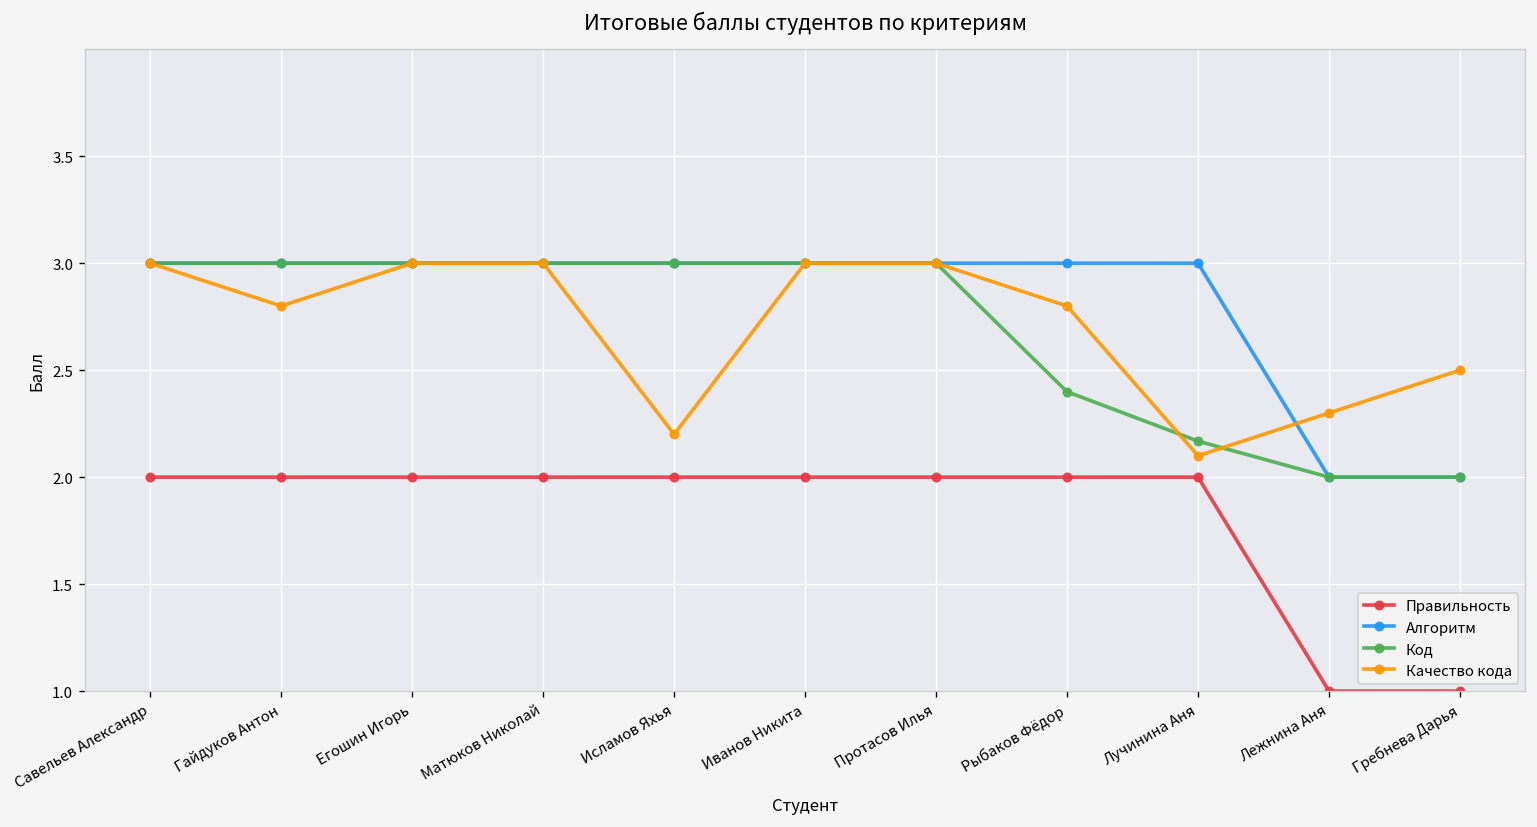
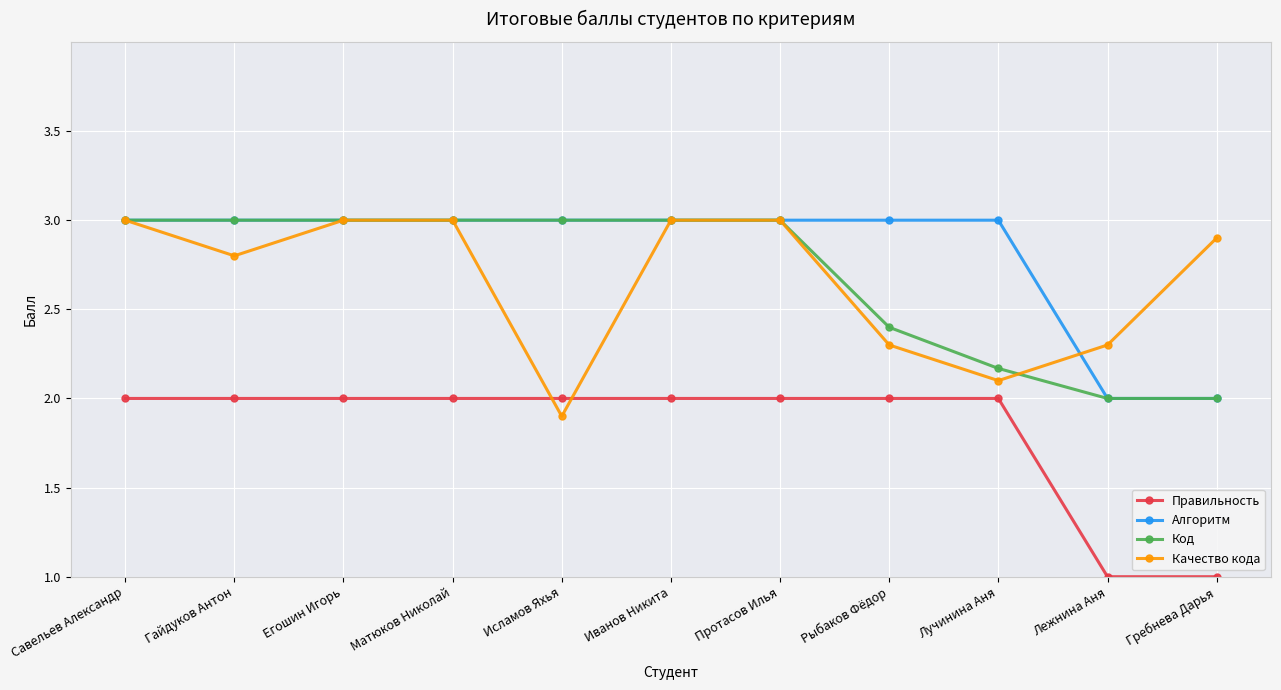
  {
    "Правильность": {
      "Савельев Александр": 2.0,
      "Гайдуков Антон": 2.0,
      "Егошин Игорь": 2.0,
      "Матюков Николай": 2.0,
      "Исламов Яхья": 2.0,
      "Иванов Никита": 2.0,
      "Протасов Илья": 2.0,
      "Рыбаков Фёдор": 2.0,
      "Лучинина Аня": 2.0,
      "Лежнина Аня": 1.0,
      "Гребнева Дарья": 1.0
    },
    "Алгоритм": {
      "Рыбаков Фёдор": 3.0,
      "Лучинина Аня": 3.0
    },
    "Код": {
      "Рыбаков Фёдор": 2.4,
      "Лучинина Аня": 2.17
    },
    "Качество кода": {
      "Гайдуков Антон": 2.8,
-     "Исламов Яхья": 2.2,
-     "Рыбаков Фёдор": 2.8,
+     "Исламов Яхья": 1.9,
+     "Рыбаков Фёдор": 2.3,
      "Лучинина Аня": 2.1,
      "Лежнина Аня": 2.3,
-     "Гребнева Дарья": 2.5
+     "Гребнева Дарья": 2.9
    }
  }
